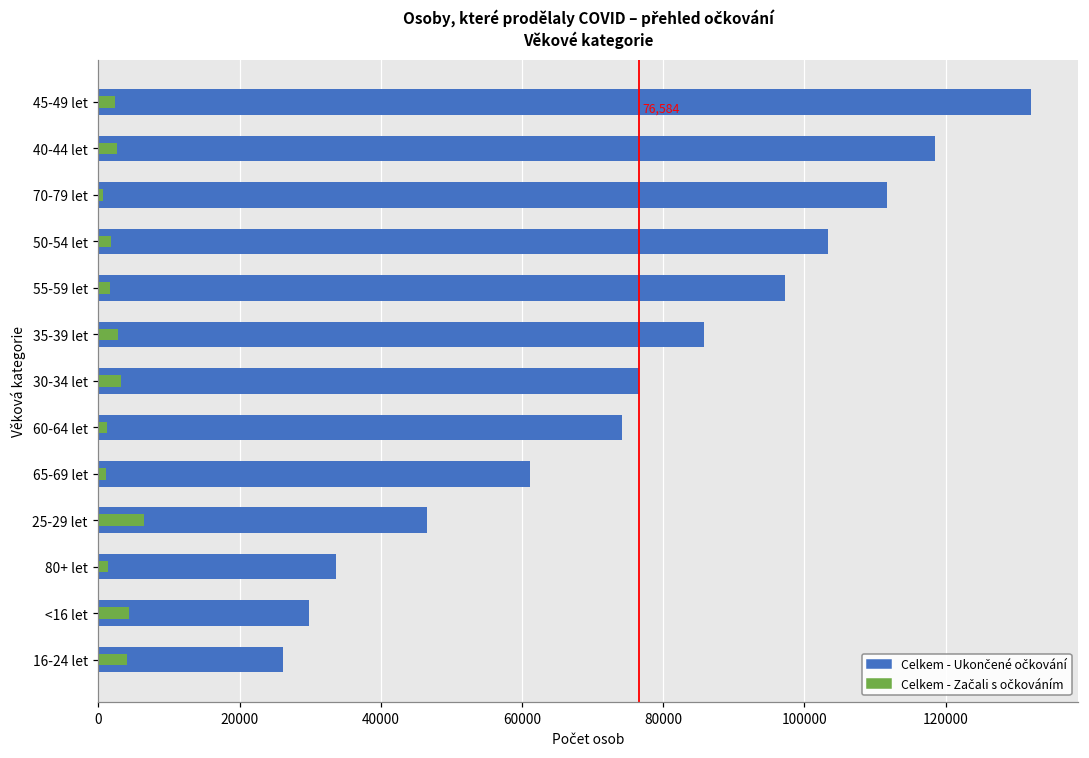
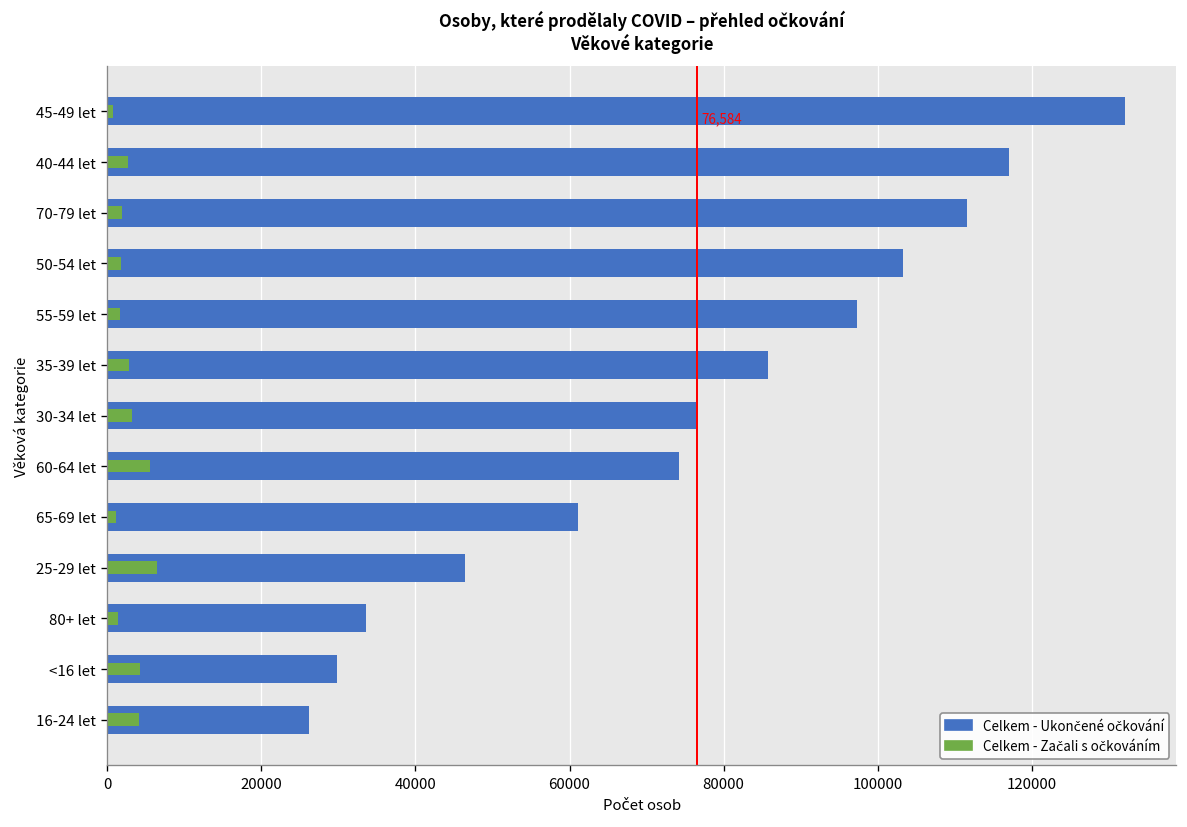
  {
    "Celkem - Ukončené očkování": {
-     "40-44 let": 119000,
+     "40-44 let": 117000,
      "70-79 let": 112000,
      "50-54 let": 103000,
      "55-59 let": 97000,
      "35-39 let": 86000,
      "30-34 let": 77000,
      "60-64 let": 74000,
      "65-69 let": 61000,
      "25-29 let": 46000,
      "80+ let": 34000,
      "<16 let": 30000,
      "16-24 let": 26000
    },
    "Celkem - Začali s očkováním": {
-     "45-49 let": 2000,
-     "70-79 let": 1000,
-     "60-64 let": 1000
+     "45-49 let": 1000,
+     "70-79 let": 2000,
+     "60-64 let": 6000
    }
  }
